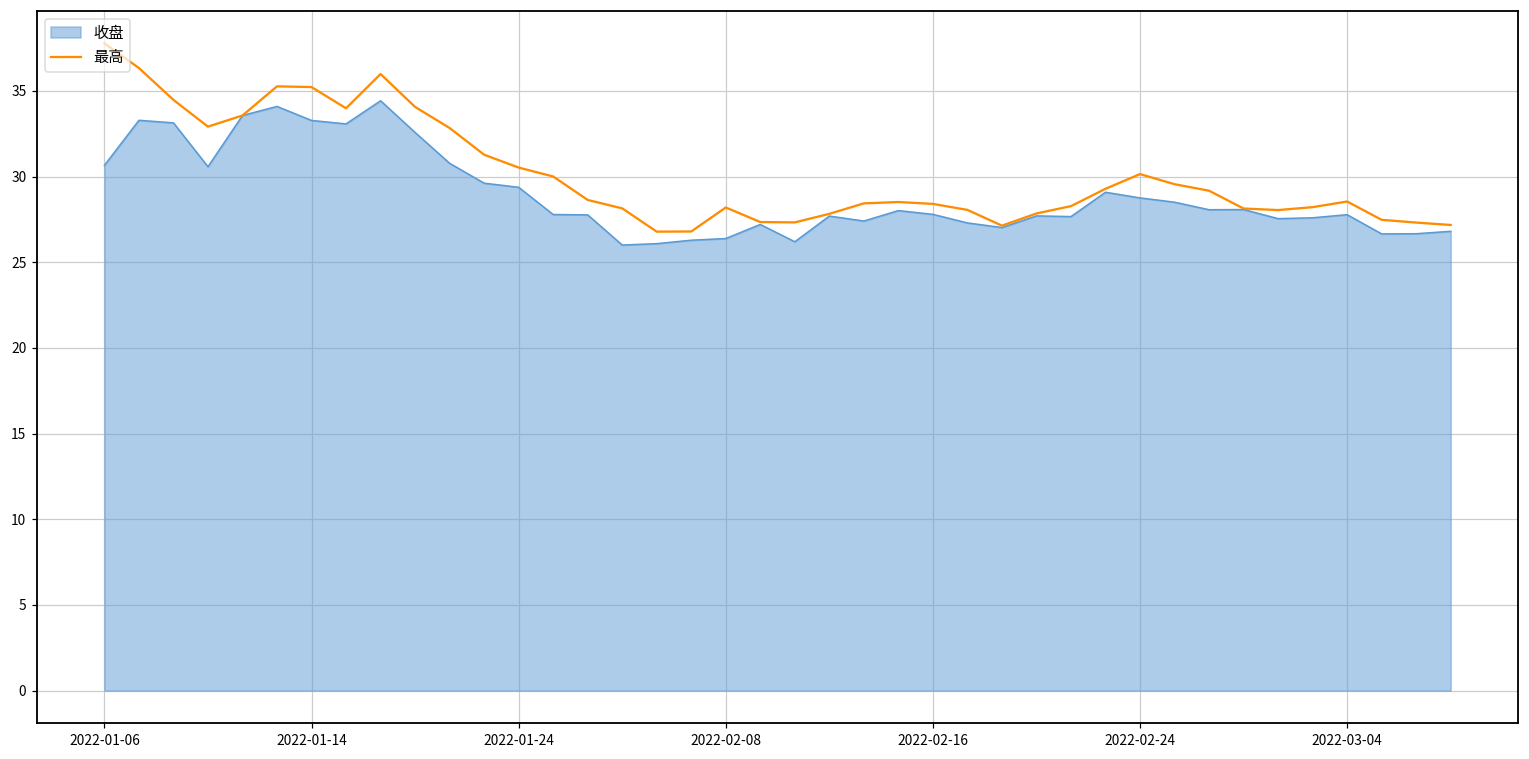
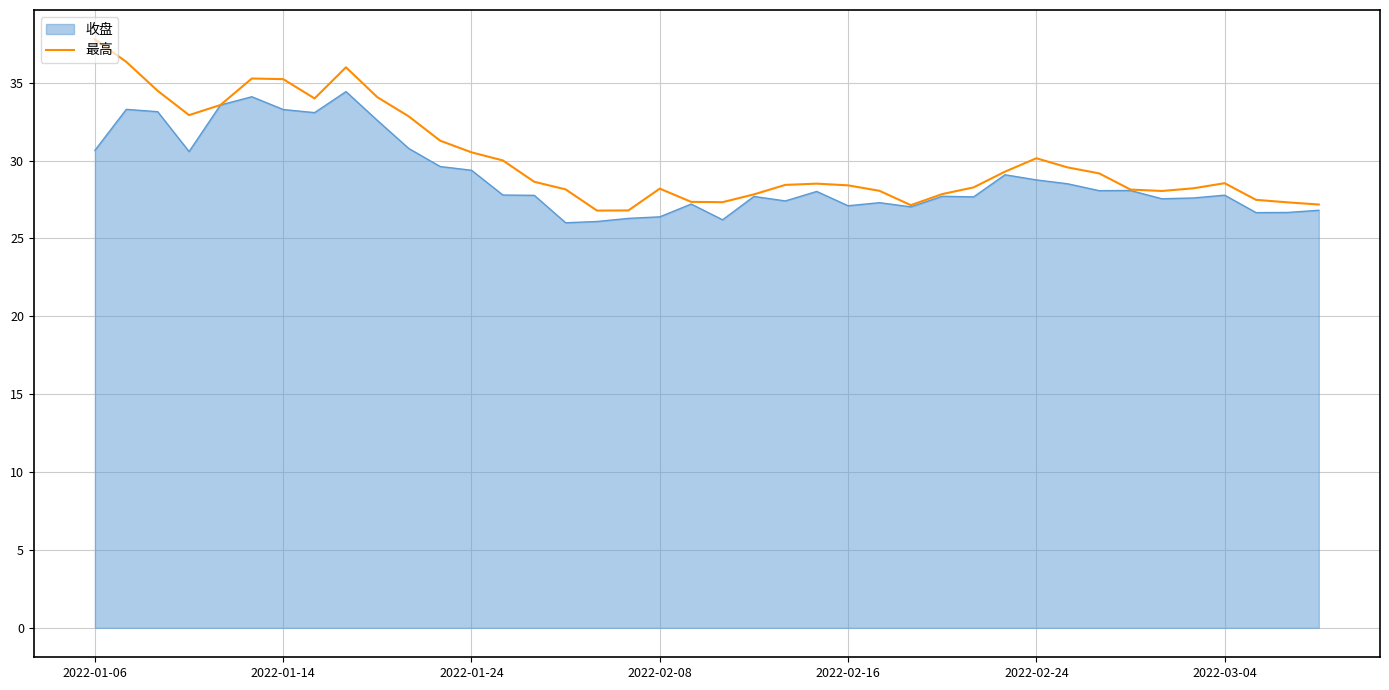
  {
    "收盘": {
      "2022-01-06": 30.7,
      "2022-01-14": 33.3,
      "2022-01-24": 29.4,
      "2022-02-08": 26.4,
-     "2022-02-16": 27.8,
+     "2022-02-16": 27.1,
      "2022-02-24": 28.8,
      "2022-03-04": 27.8
    },
    "最高": {
      "2022-01-14": 35.2,
      "2022-01-24": 30.5,
      "2022-02-08": 28.2,
      "2022-02-16": 28.4,
      "2022-02-24": 30.2,
      "2022-03-04": 28.6
    }
  }
